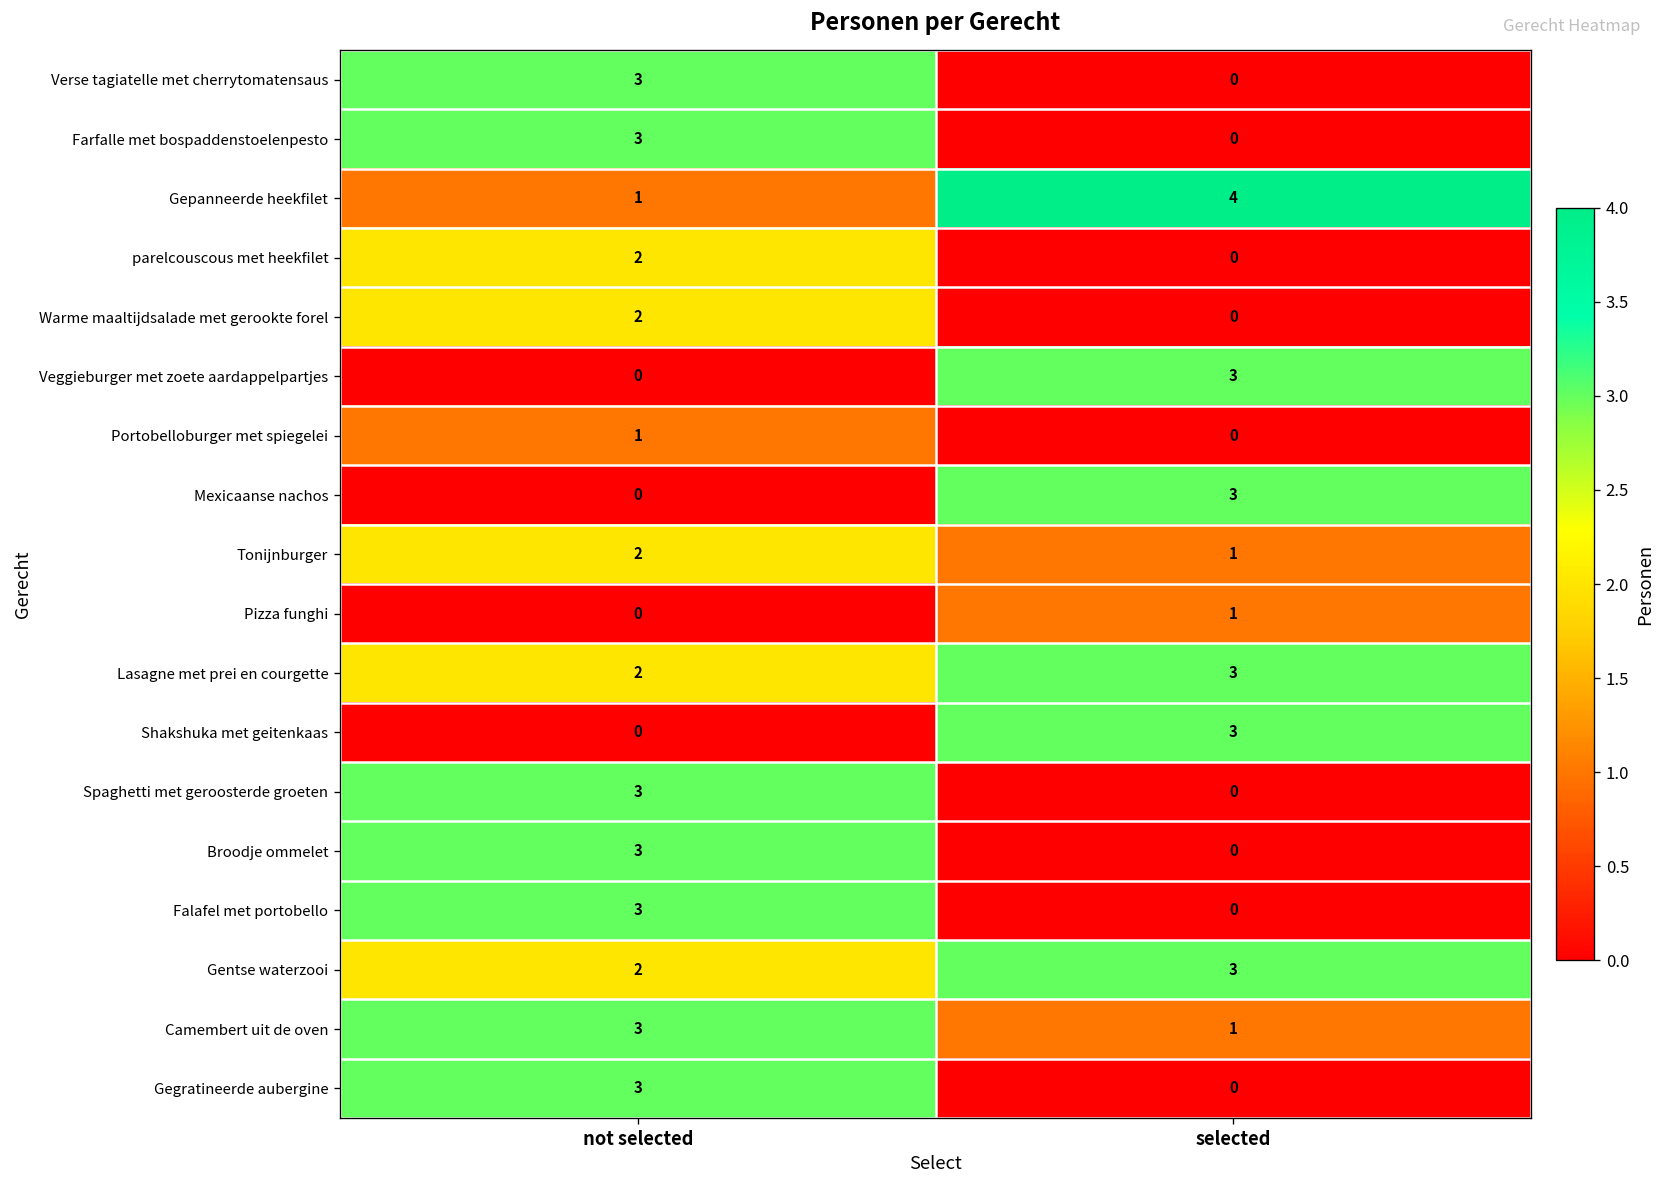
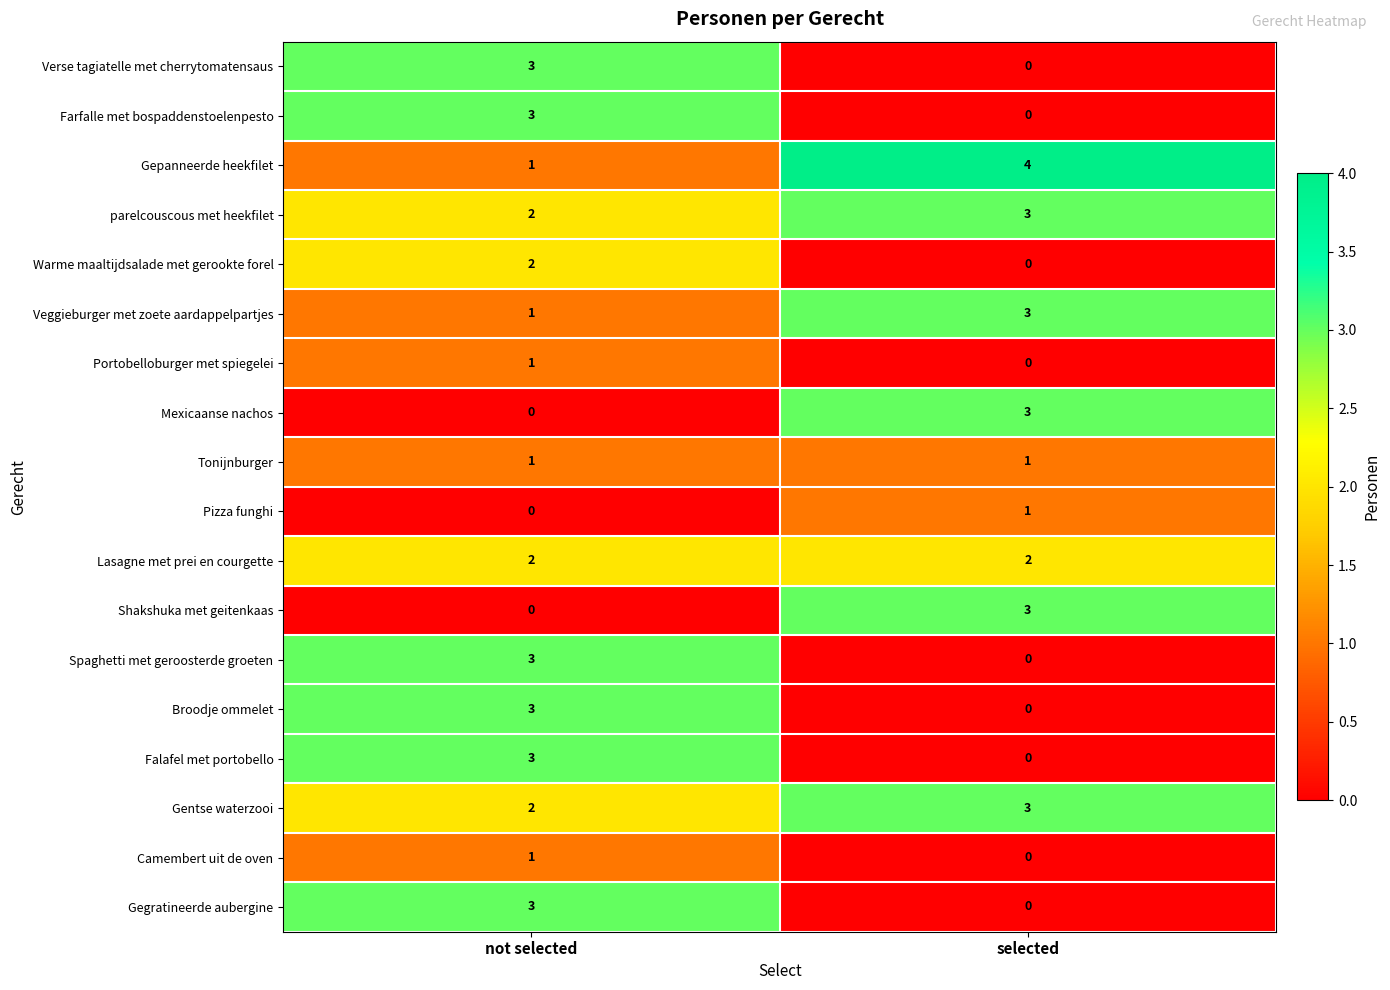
  {
    "Verse tagiatelle met cherrytomatensaus": {
      "not selected": 3,
      "selected": 0
    },
    "Farfalle met bospaddenstoelenpesto": {
      "not selected": 3,
      "selected": 0
    },
    "Gepanneerde heekfilet": {
      "not selected": 1,
      "selected": 4
    },
    "parelcouscous met heekfilet": {
      "not selected": 2,
-     "selected": 0
+     "selected": 3
    },
    "Warme maaltijdsalade met gerookte forel": {
      "not selected": 2,
      "selected": 0
    },
    "Veggieburger met zoete aardappelpartjes": {
-     "not selected": 0,
+     "not selected": 1,
      "selected": 3
    },
    "Portobelloburger met spiegelei": {
      "not selected": 1,
      "selected": 0
    },
    "Mexicaanse nachos": {
      "not selected": 0,
      "selected": 3
    },
    "Tonijnburger": {
-     "not selected": 2,
+     "not selected": 1,
      "selected": 1
    },
    "Pizza funghi": {
      "not selected": 0,
      "selected": 1
    },
    "Lasagne met prei en courgette": {
      "not selected": 2,
-     "selected": 3
+     "selected": 2
    },
    "Shakshuka met geitenkaas": {
      "not selected": 0,
      "selected": 3
    },
    "Spaghetti met geroosterde groeten": {
      "not selected": 3,
      "selected": 0
    },
    "Broodje ommelet": {
      "not selected": 3,
      "selected": 0
    },
    "Falafel met portobello": {
      "not selected": 3,
      "selected": 0
    },
    "Gentse waterzooi": {
      "not selected": 2,
      "selected": 3
    },
    "Camembert uit de oven": {
-     "not selected": 3,
-     "selected": 1
+     "not selected": 1,
+     "selected": 0
    },
    "Gegratineerde aubergine": {
      "not selected": 3,
      "selected": 0
    }
  }
